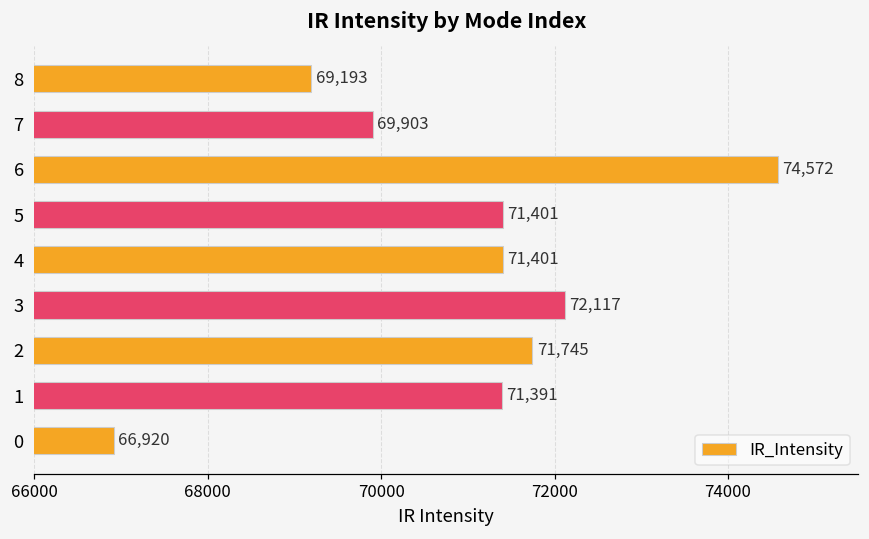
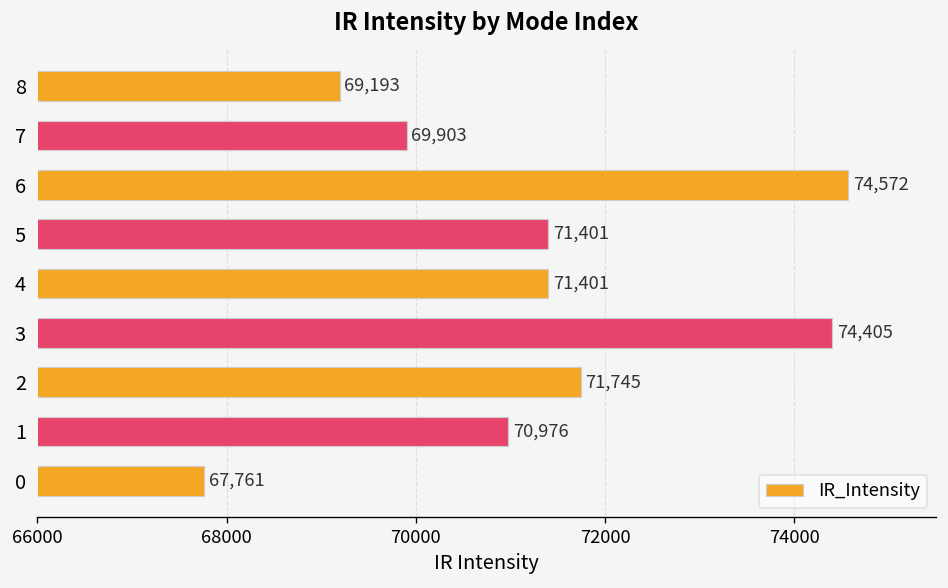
  {
    "8": "69,193",
    "7": "69,903",
    "6": "74,572",
    "5": "71,401",
    "4": "71,401",
-   "3": "72,117",
+   "3": "74,405",
    "2": "71,745",
-   "1": "71,391",
-   "0": "66,920"
+   "1": "70,976",
+   "0": "67,761"
  }
